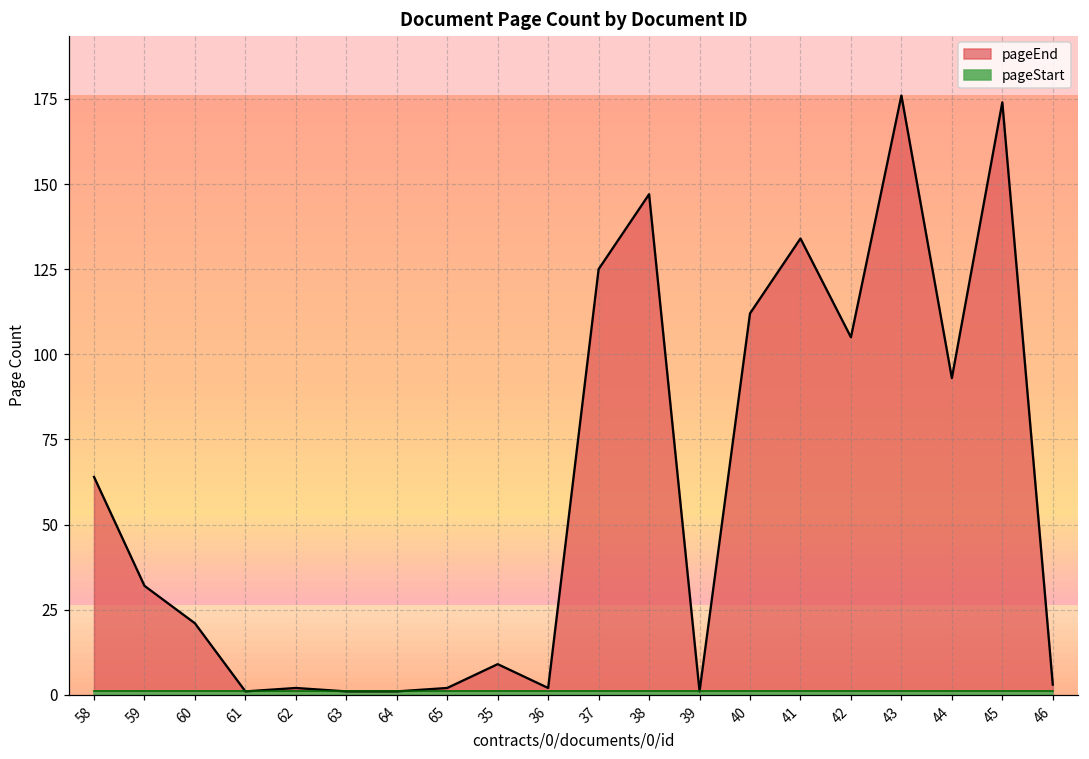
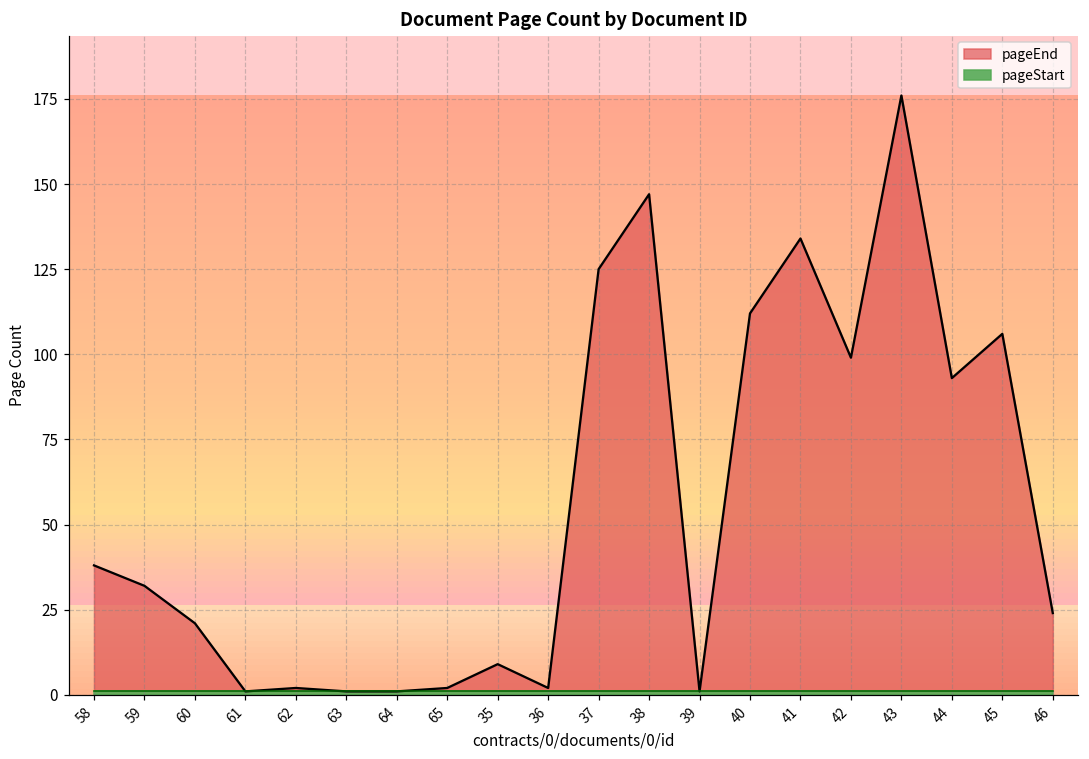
  {
    "pageEnd": {
-     "58": 64,
+     "58": 38,
      "59": 32,
      "60": 21,
      "62": 2,
      "65": 2,
      "35": 9,
      "36": 2,
      "37": 125,
      "38": 147,
      "40": 112,
      "41": 134,
-     "42": 105,
+     "42": 99,
      "43": 176,
      "44": 93,
-     "45": 174,
-     "46": 3
+     "45": 106,
+     "46": 24
    },
    "pageStart": {
      "58": 1,
      "59": 1,
      "60": 1,
      "62": 1,
      "65": 1,
      "35": 1,
      "36": 1,
      "37": 1,
      "38": 1,
      "40": 1,
      "41": 1,
      "42": 1,
      "43": 1,
      "44": 1,
      "45": 1,
      "46": 1
    }
  }
